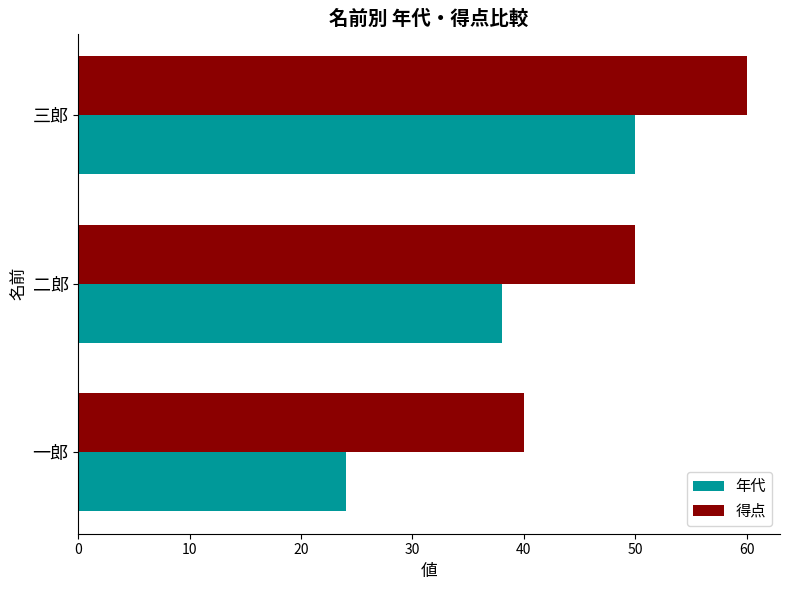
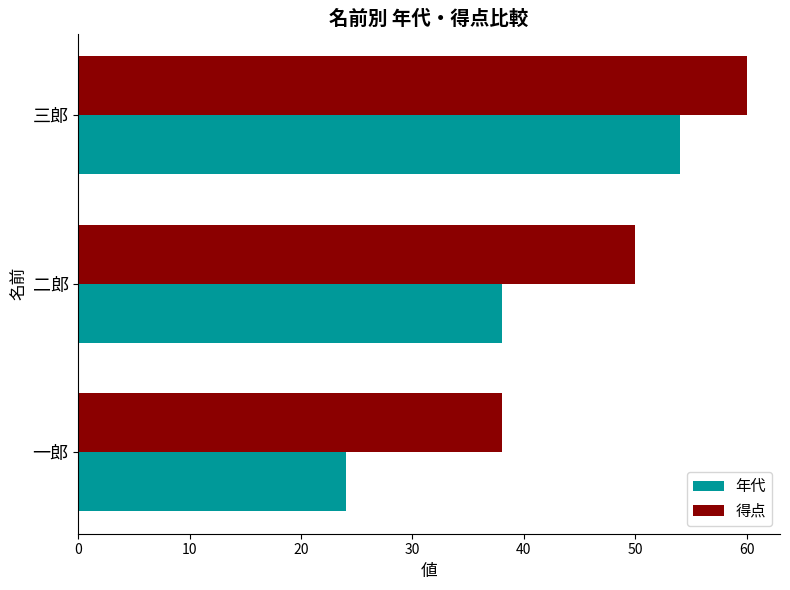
  {
    "年代": {
-     "三郎": 50,
+     "三郎": 54,
      "二郎": 38,
      "一郎": 24
    },
    "得点": {
      "三郎": 60,
      "二郎": 50,
-     "一郎": 40
+     "一郎": 38
    }
  }
